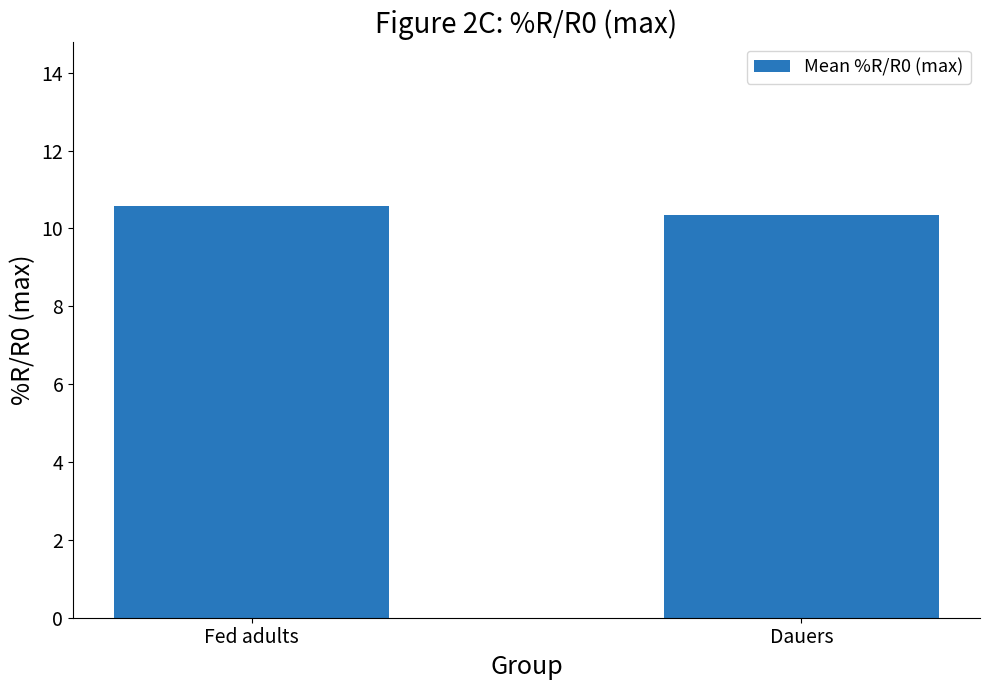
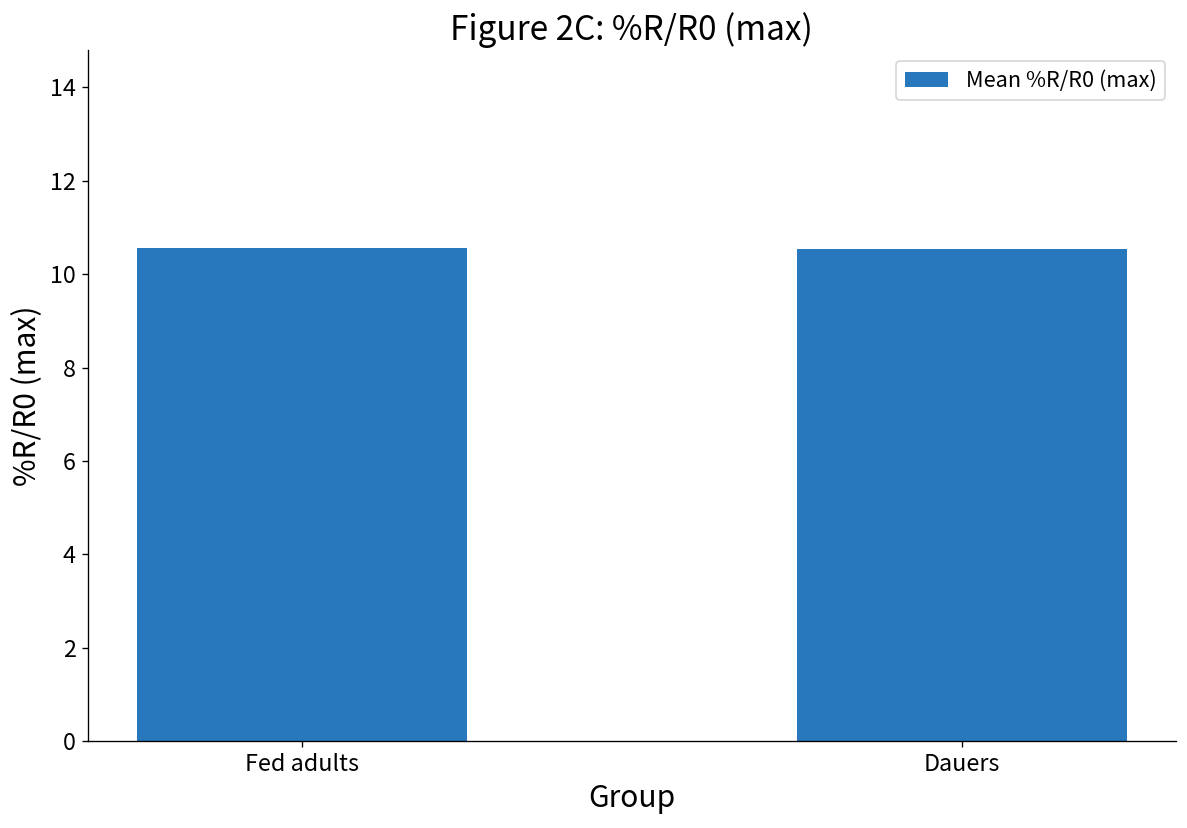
  {
    "Fed adults": 10.6,
-   "Dauers": 10.3
+   "Dauers": 10.5
  }
